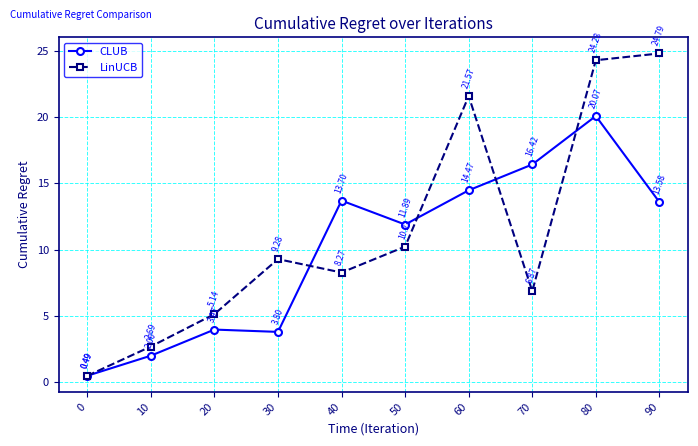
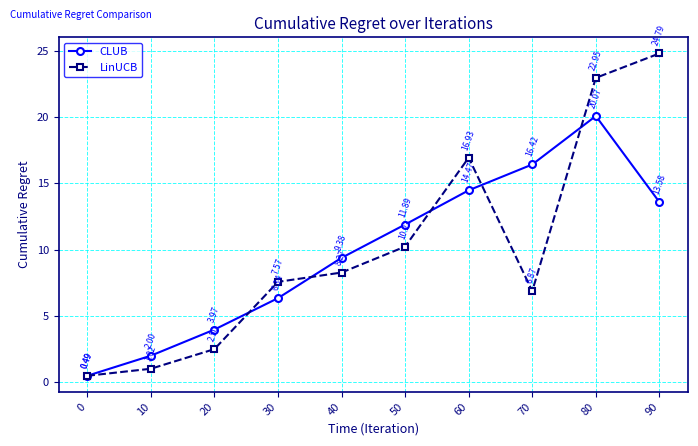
  {
    "CLUB": {
      "20": 3.97,
-     "30": 3.80,
-     "40": 13.70,
+     "30": 6.34,
+     "40": 9.38,
      "50": 11.89,
      "60": 14.47,
      "70": 16.42,
      "80": 20.07,
      "90": 13.58
    },
    "LinUCB": {
-     "10": 2.69,
-     "20": 5.14,
-     "30": 9.28,
-     "60": 21.57,
+     "10": 1.02,
+     "20": 2.50,
+     "30": 7.57,
+     "60": 16.93,
      "70": 6.87,
-     "80": 24.28,
+     "80": 22.95,
      "90": 24.79
    }
  }
